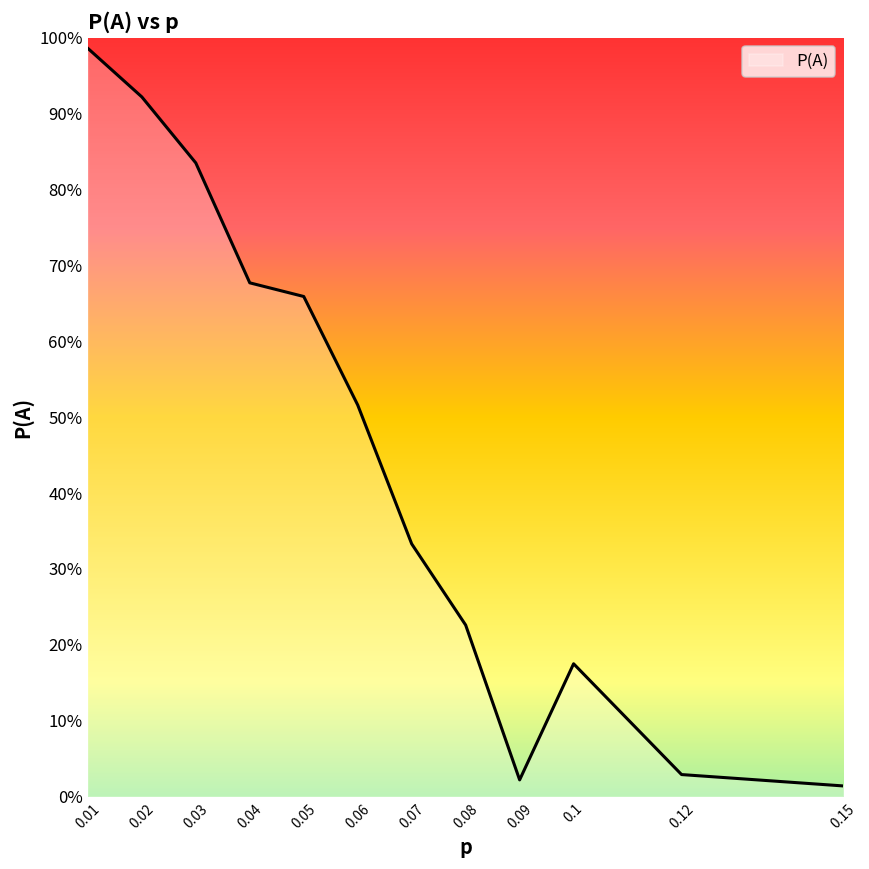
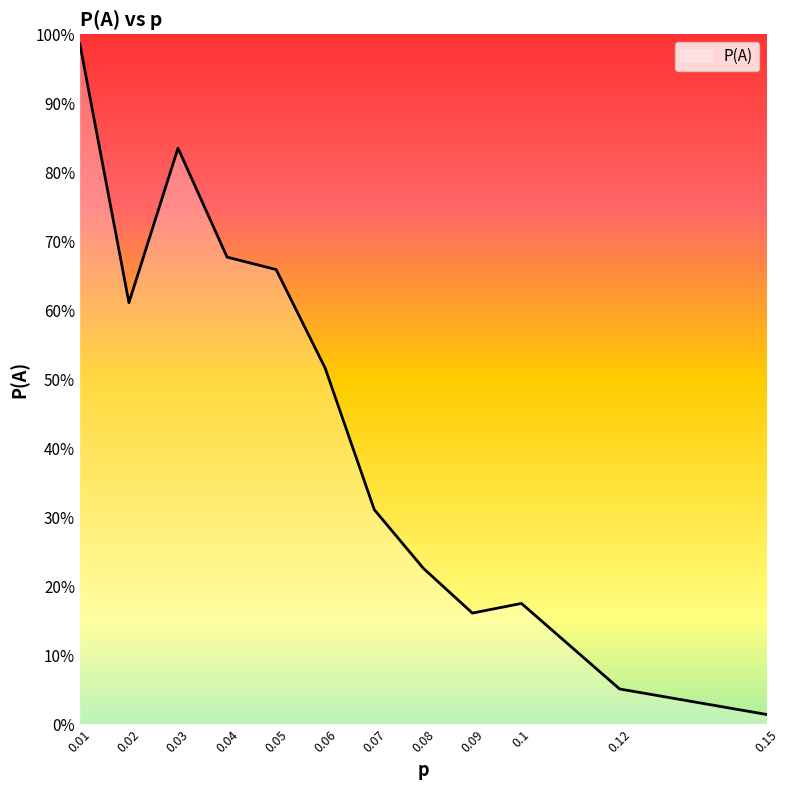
  {
    "0.01": "99%",
-   "0.02": "92%",
+   "0.02": "61%",
    "0.03": "84%",
    "0.04": "68%",
    "0.05": "66%",
    "0.06": "52%",
-   "0.07": "33%",
+   "0.07": "31%",
    "0.08": "23%",
-   "0.09": "2%",
+   "0.09": "16%",
    "0.1": "18%",
-   "0.12": "3%",
+   "0.12": "5%",
    "0.15": "1%"
  }
